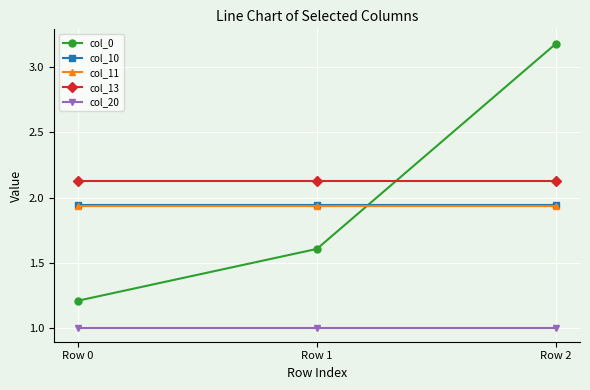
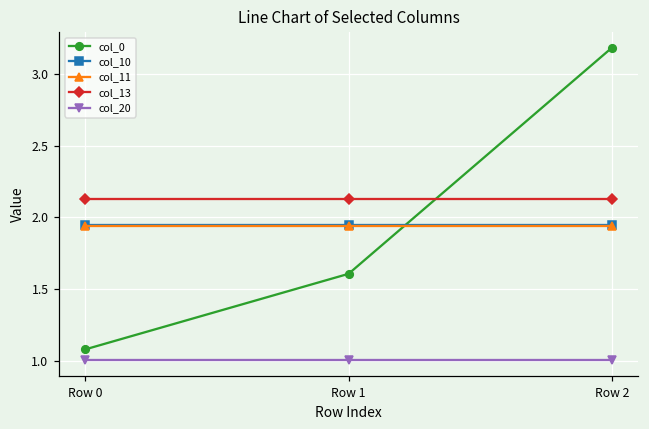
  {
    "col_0": {
-     "Row 0": 1.21,
+     "Row 0": 1.08,
      "Row 1": 1.61,
      "Row 2": 3.18
    },
    "col_13": {
      "Row 0": 2.13,
      "Row 1": 2.13,
      "Row 2": 2.13
    },
    "col_20": {
      "Row 0": 1.01,
      "Row 1": 1.01,
      "Row 2": 1.01
    }
  }
